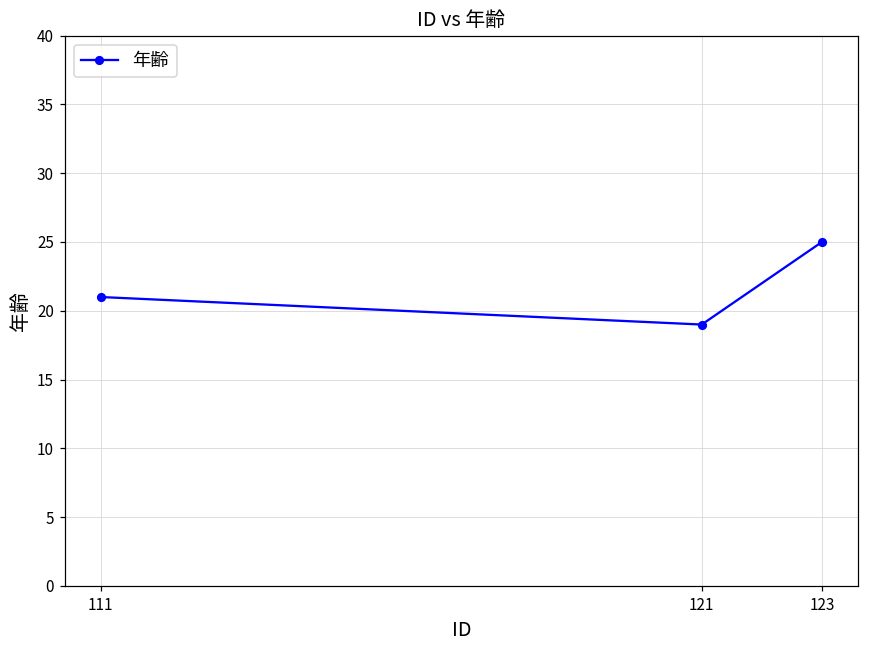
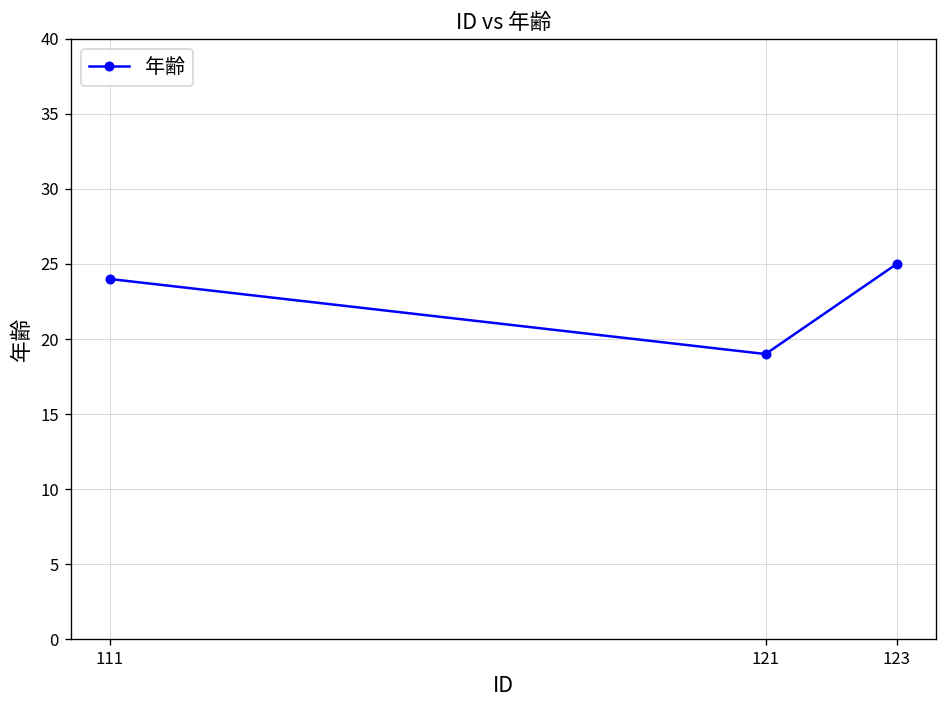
  {
-   "111": 21,
+   "111": 24,
    "121": 19,
    "123": 25
  }
